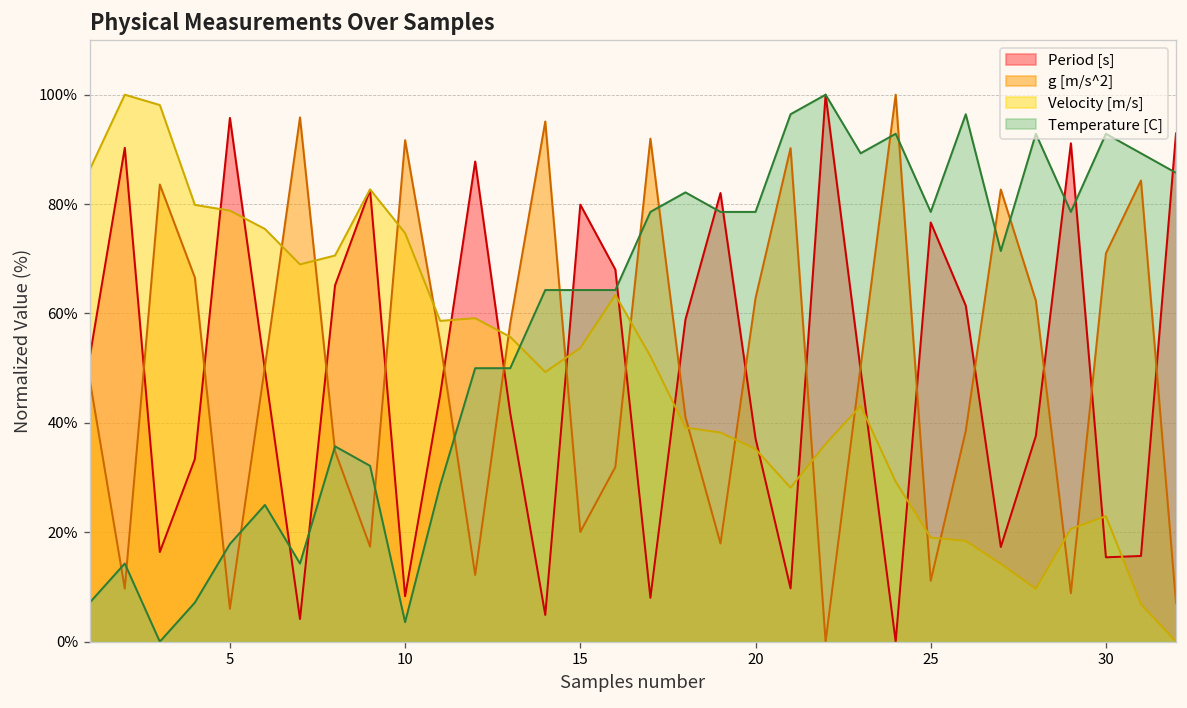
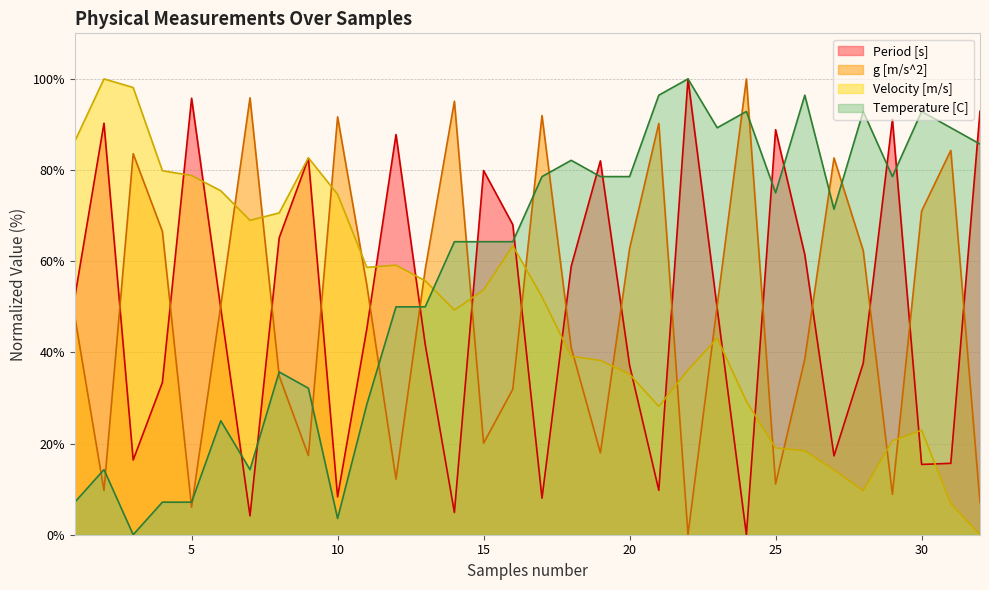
  {
    "Period [s]": {
      "5": "96%",
      "10": "8%",
      "15": "80%",
      "20": "37%",
-     "25": "77%",
+     "25": "89%",
      "30": "15%"
    },
    "Temperature [C]": {
-     "5": "18%",
+     "5": "7%",
      "10": "4%",
      "15": "64%",
      "20": "79%",
-     "25": "79%"
+     "25": "75%"
    }
  }
